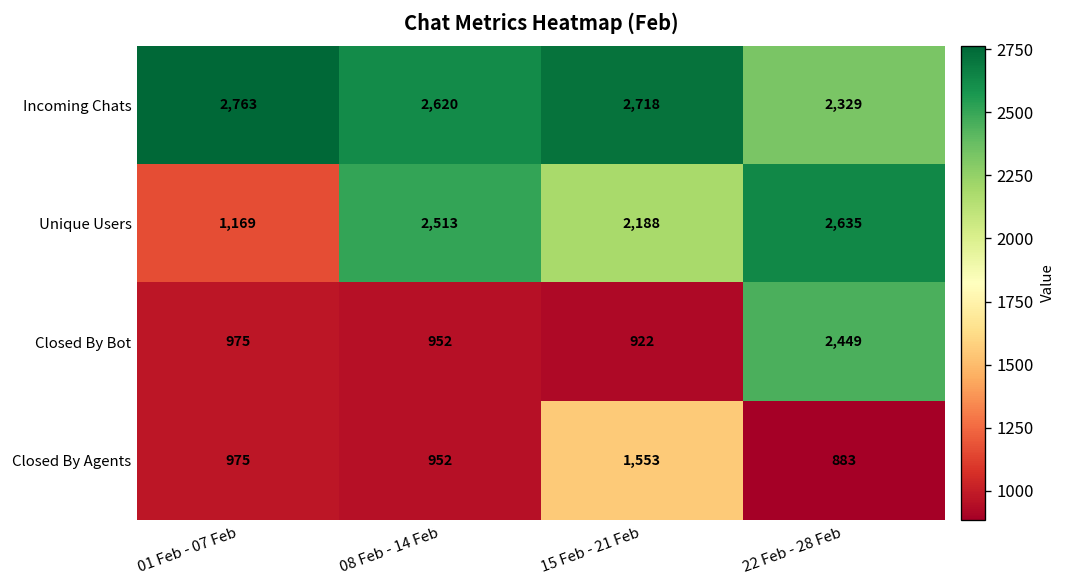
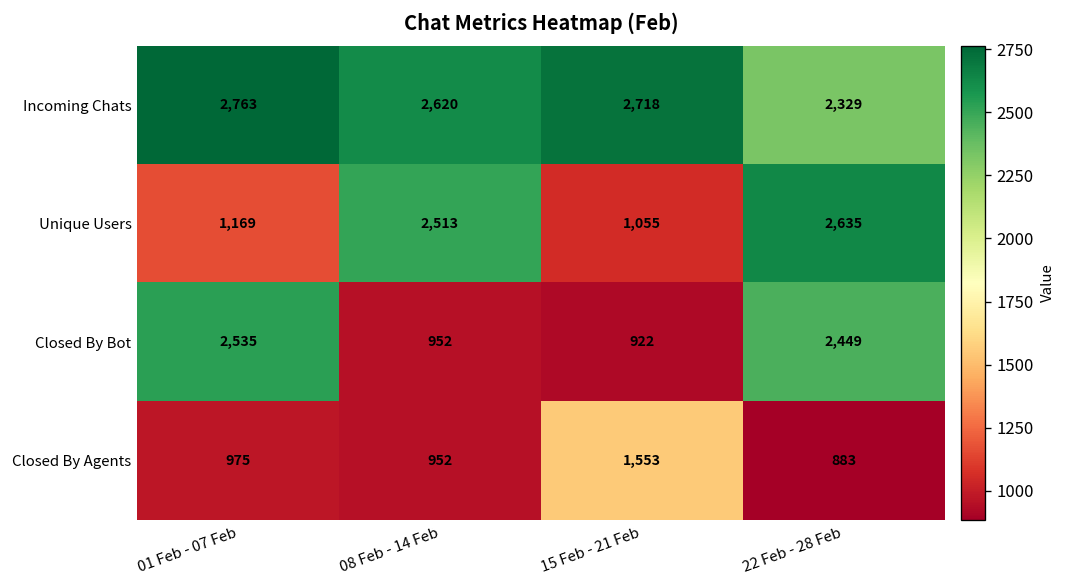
  {
    "Incoming Chats": {
      "01 Feb - 07 Feb": "2,763",
      "08 Feb - 14 Feb": "2,620",
      "15 Feb - 21 Feb": "2,718",
      "22 Feb - 28 Feb": "2,329"
    },
    "Unique Users": {
      "01 Feb - 07 Feb": "1,169",
      "08 Feb - 14 Feb": "2,513",
-     "15 Feb - 21 Feb": "2,188",
+     "15 Feb - 21 Feb": "1,055",
      "22 Feb - 28 Feb": "2,635"
    },
    "Closed By Bot": {
-     "01 Feb - 07 Feb": "975",
+     "01 Feb - 07 Feb": "2,535",
      "08 Feb - 14 Feb": "952",
      "15 Feb - 21 Feb": "922",
      "22 Feb - 28 Feb": "2,449"
    },
    "Closed By Agents": {
      "01 Feb - 07 Feb": "975",
      "08 Feb - 14 Feb": "952",
      "15 Feb - 21 Feb": "1,553",
      "22 Feb - 28 Feb": "883"
    }
  }
